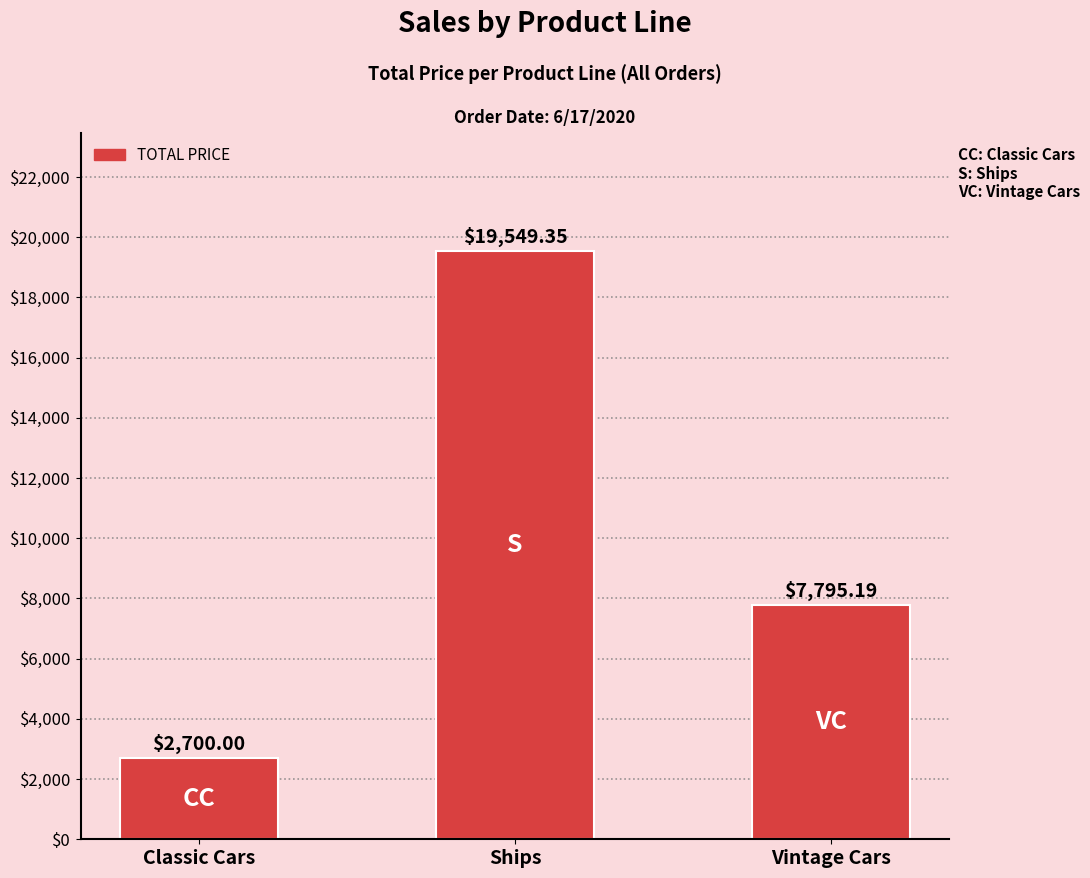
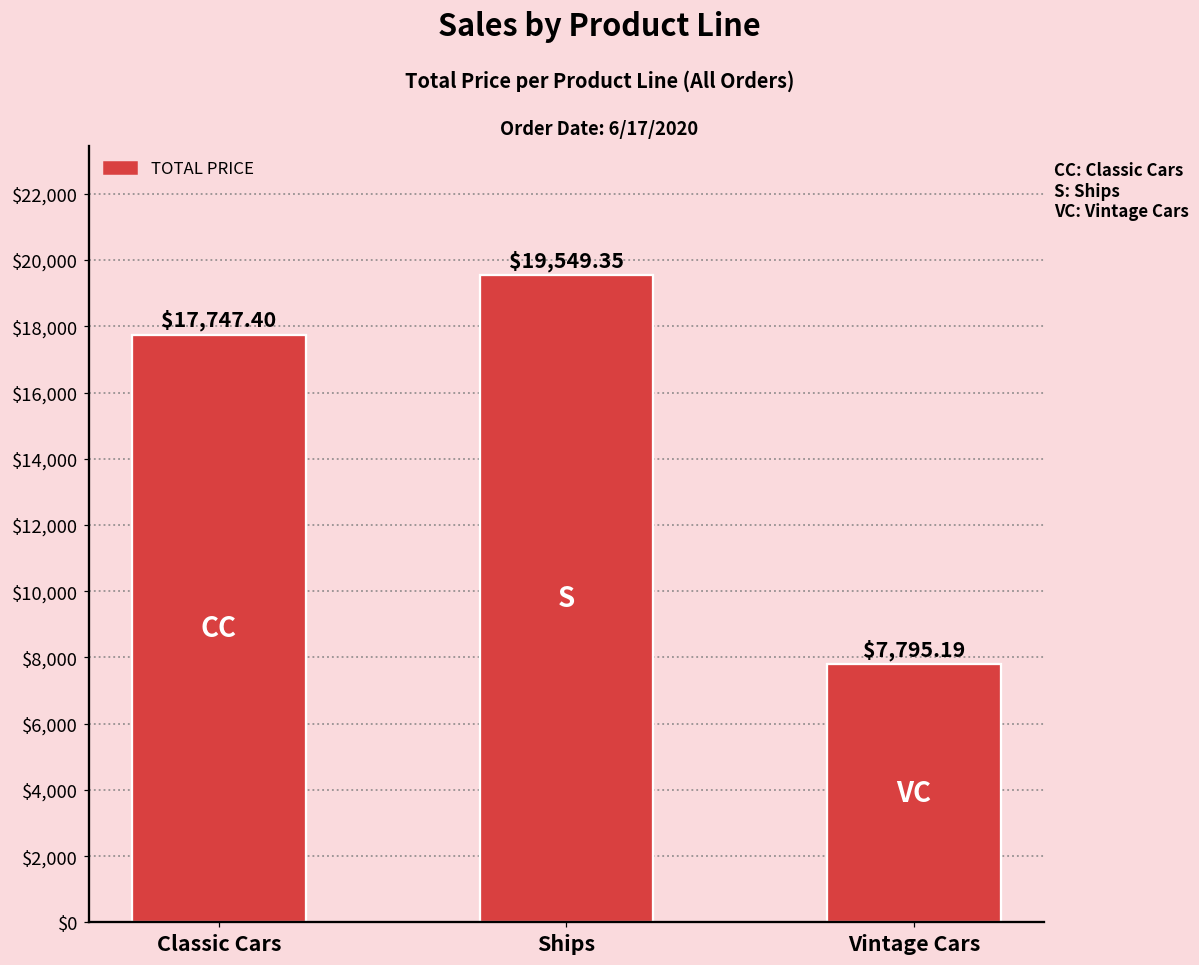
  {
-   "Classic Cars": "$2,700.00",
+   "Classic Cars": "$17,747.40",
    "Ships": "$19,549.35",
    "Vintage Cars": "$7,795.19"
  }
